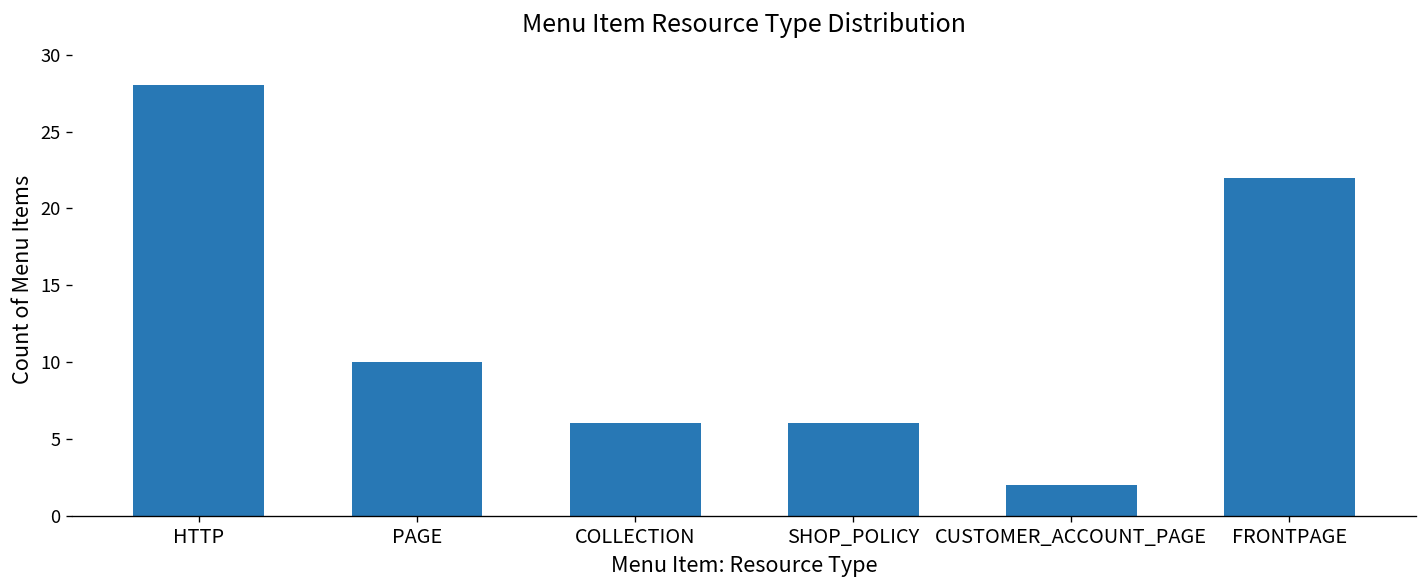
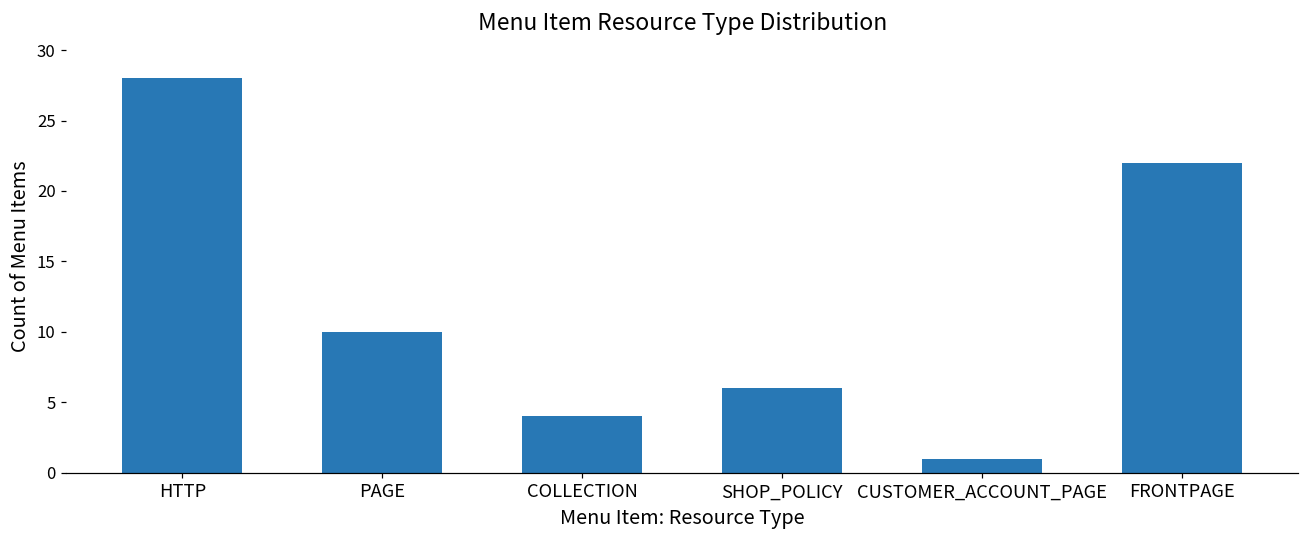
  {
    "HTTP": 28,
    "PAGE": 10,
-   "COLLECTION": 6,
+   "COLLECTION": 4,
    "SHOP_POLICY": 6,
-   "CUSTOMER_ACCOUNT_PAGE": 2,
+   "CUSTOMER_ACCOUNT_PAGE": 1,
    "FRONTPAGE": 22
  }
